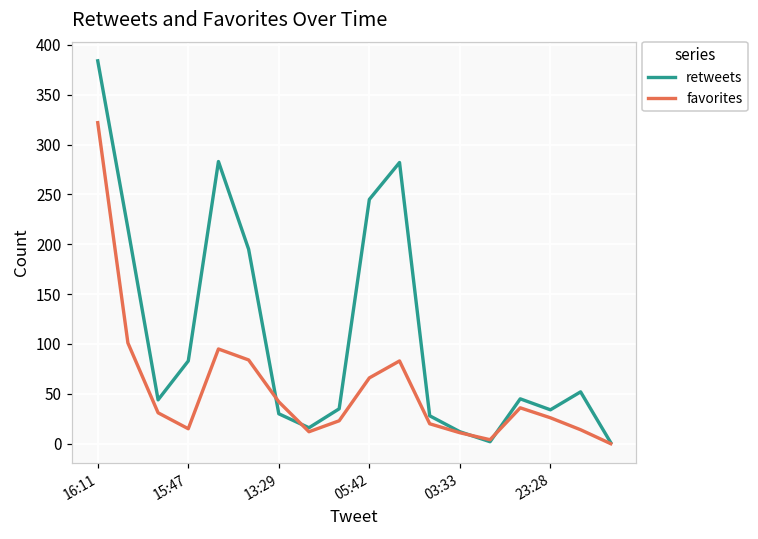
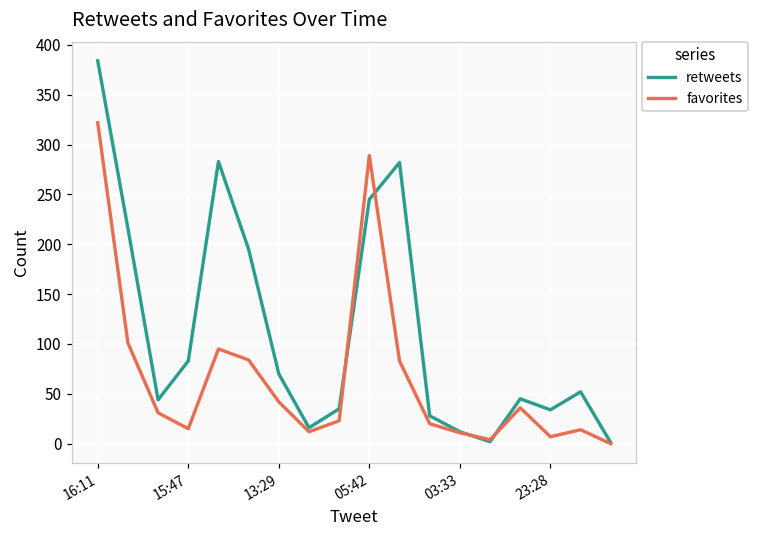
  {
    "retweets": {
      "16:11": 380,
      "15:47": 80,
-     "13:29": 30,
+     "13:29": 70,
      "05:42": 250,
      "23:28": 30
    },
    "favorites": {
      "16:11": 320,
      "15:47": 20,
      "13:29": 40,
-     "05:42": 70,
-     "23:28": 30
+     "05:42": 290,
+     "23:28": 10
    }
  }
